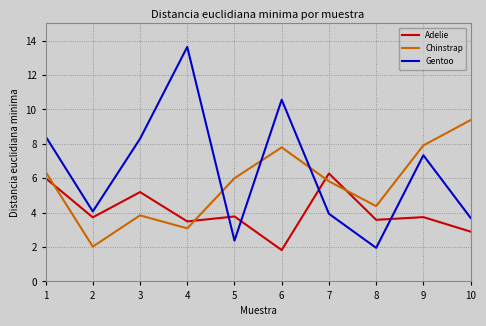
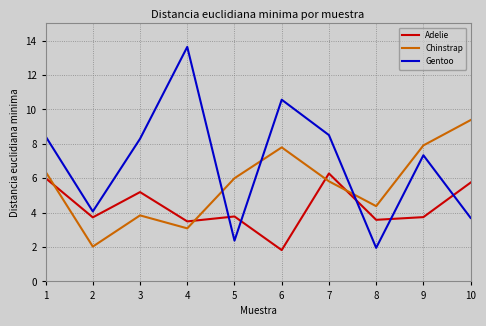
  {
    "Adelie": {
      "1": 6.0,
      "2": 3.7,
      "3": 5.2,
      "4": 3.5,
      "5": 3.8,
      "6": 1.8,
      "7": 6.3,
      "8": 3.6,
      "9": 3.7,
-     "10": 2.9
+     "10": 5.7
    },
    "Chinstrap": {
      "1": 6.4,
      "2": 2.0,
      "3": 3.8,
      "4": 3.1,
      "5": 6.0,
      "6": 7.8,
      "7": 5.8,
      "8": 4.4,
      "9": 7.9,
      "10": 9.4
    },
    "Gentoo": {
      "1": 8.4,
      "2": 4.1,
      "3": 8.3,
      "4": 13.6,
      "5": 2.4,
      "6": 10.6,
-     "7": 3.9,
+     "7": 8.5,
      "8": 2.0,
      "9": 7.3,
      "10": 3.7
    }
  }
